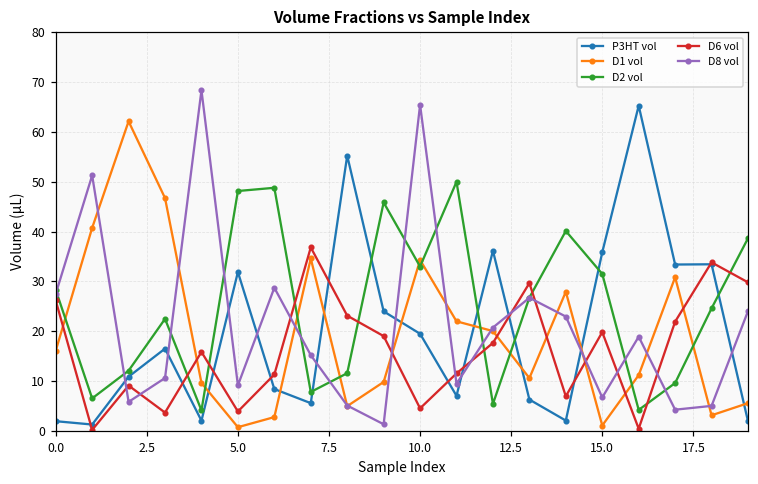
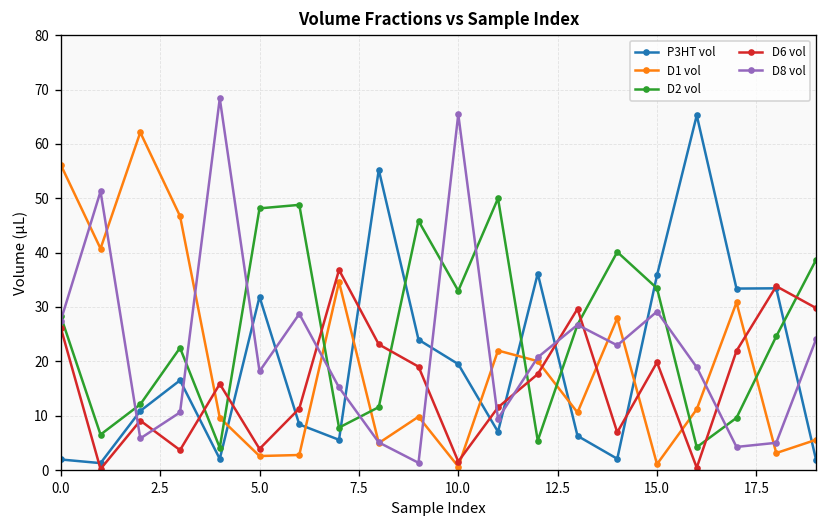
  {
    "P3HT vol": {
      "0.0": 2,
      "5.0": 32,
      "10.0": 19,
      "15.0": 36
    },
    "D1 vol": {
-     "0.0": 16,
-     "5.0": 1,
-     "10.0": 34,
+     "0.0": 56,
+     "5.0": 3,
+     "10.0": 1,
      "15.0": 1
    },
    "D2 vol": {
      "0.0": 28,
      "5.0": 48,
      "10.0": 33,
-     "15.0": 32
+     "15.0": 33
    },
    "D6 vol": {
      "0.0": 26,
      "5.0": 4,
-     "10.0": 5,
+     "10.0": 2,
      "15.0": 20
    },
    "D8 vol": {
      "0.0": 28,
-     "5.0": 9,
+     "5.0": 18,
      "10.0": 65,
-     "15.0": 7
+     "15.0": 29
    }
  }
